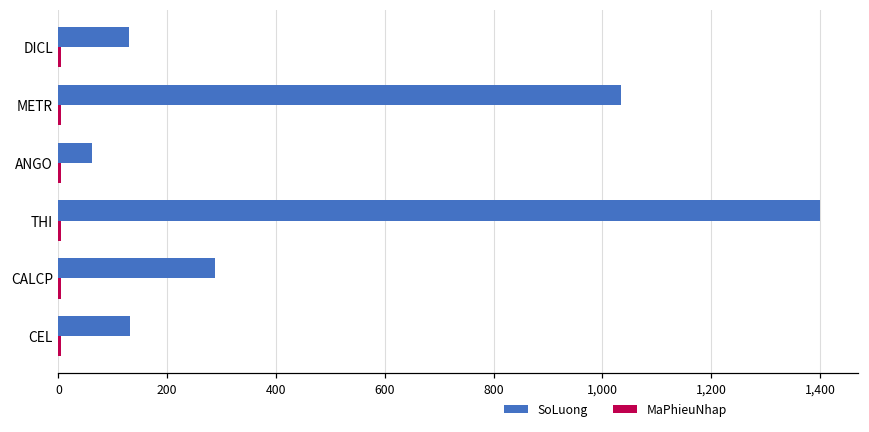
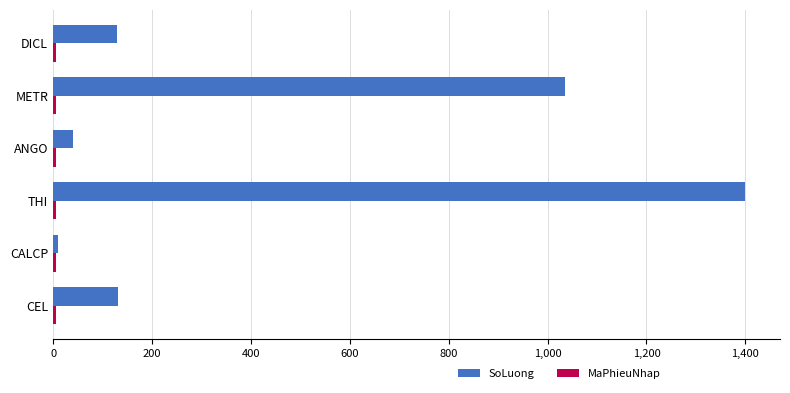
  {
    "SoLuong": {
      "DICL": "130",
      "METR": "1,040",
-     "ANGO": "60",
+     "ANGO": "40",
      "THI": "1,400",
-     "CALCP": "290",
+     "CALCP": "10",
      "CEL": "130"
    }
  }
